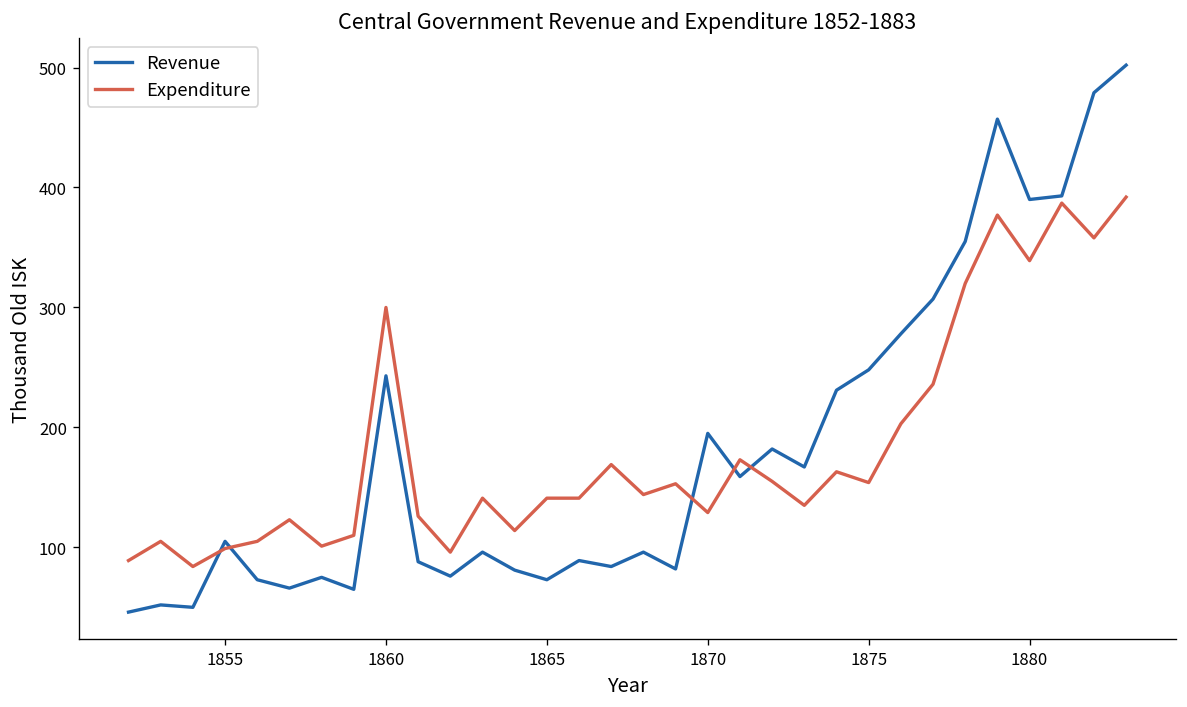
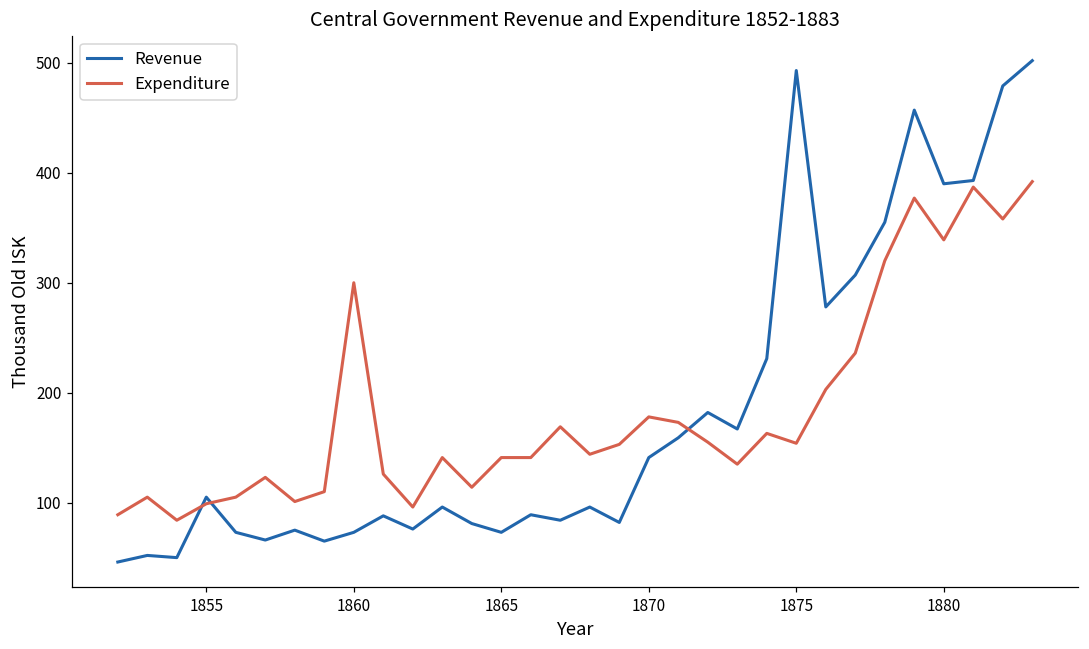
  {
    "Revenue": {
      "1855": 110,
-     "1860": 240,
+     "1860": 70,
      "1865": 70,
-     "1870": 200,
-     "1875": 250,
+     "1870": 140,
+     "1875": 490,
      "1880": 390
    },
    "Expenditure": {
      "1855": 100,
      "1860": 300,
      "1865": 140,
-     "1870": 130,
+     "1870": 180,
      "1875": 150,
      "1880": 340
    }
  }
